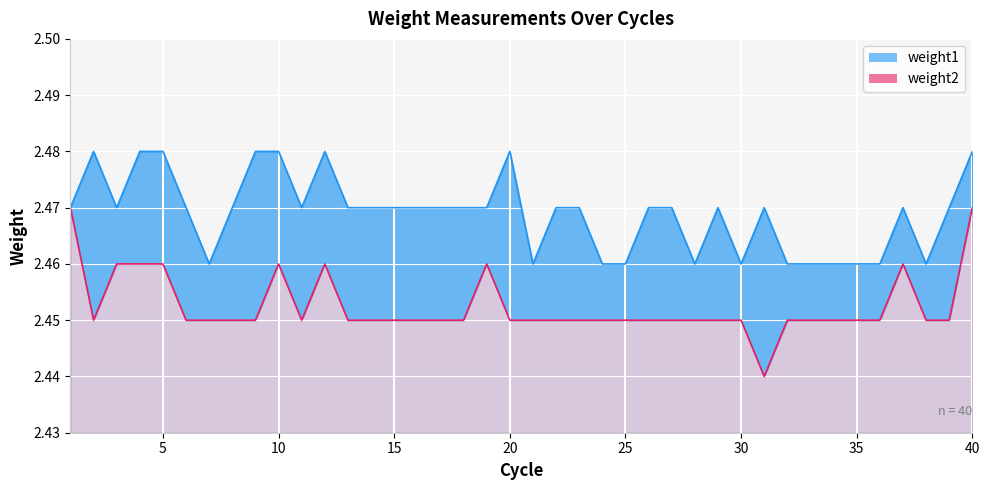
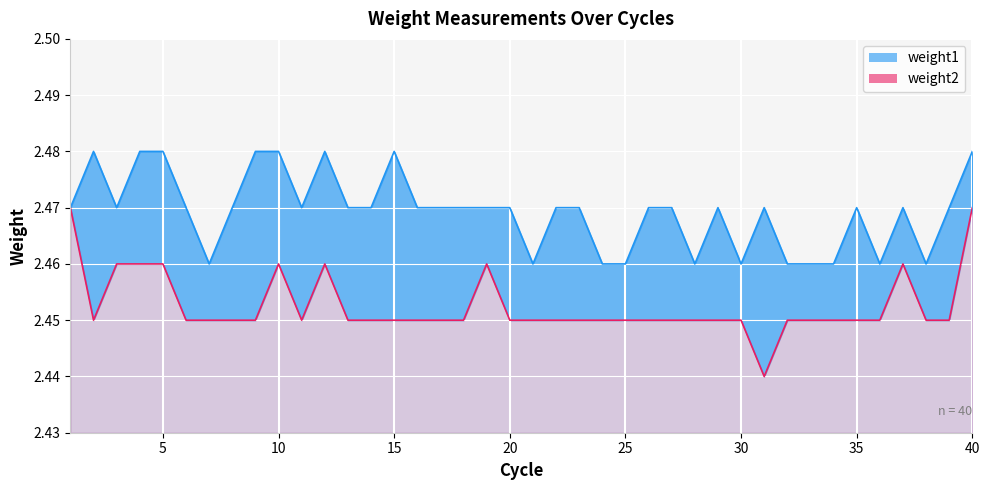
  {
    "weight1": {
      "5": 2.48,
      "10": 2.48,
-     "15": 2.47,
-     "20": 2.48,
+     "15": 2.48,
+     "20": 2.47,
      "25": 2.46,
      "30": 2.46,
-     "35": 2.46,
+     "35": 2.47,
      "40": 2.48
    }
  }
